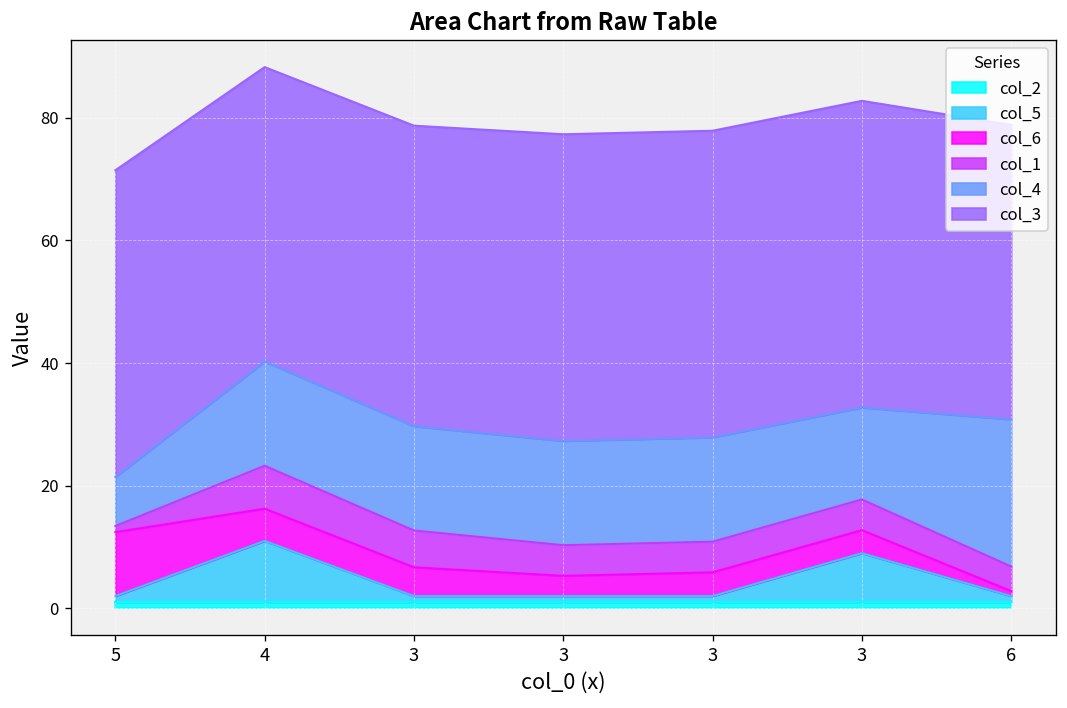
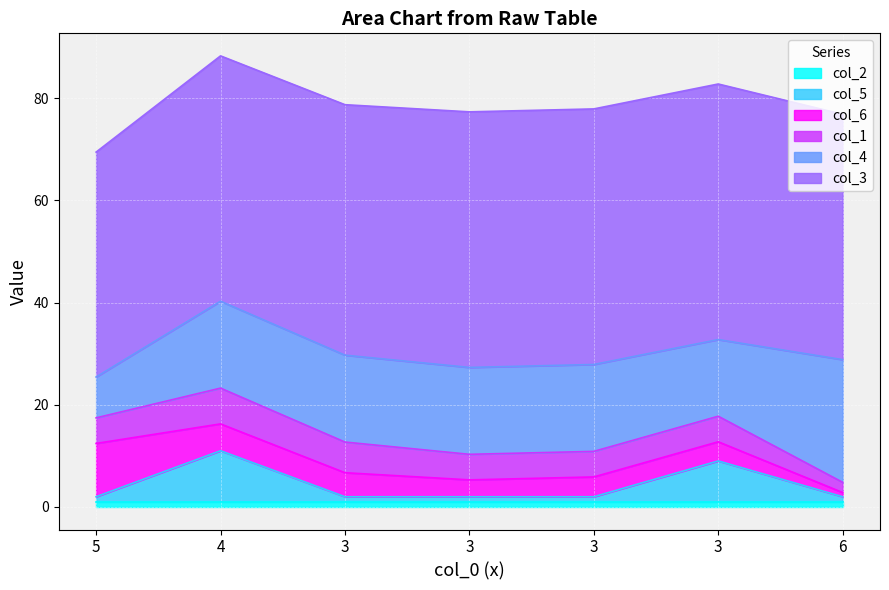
  {
    "col_2": {
      "5": 1,
      "4": 1,
      "6": 1
    },
    "col_5": {
      "5": 1,
      "4": 10,
      "6": 1
    },
    "col_6": {
      "5": 10,
      "4": 5,
      "6": 1
    },
    "col_1": {
-     "5": 1,
+     "5": 5,
      "4": 7,
-     "6": 4
+     "6": 2
    },
    "col_4": {
      "5": 8,
      "4": 17,
      "6": 24
    },
    "col_3": {
-     "5": 50,
+     "5": 44,
      "4": 48
    }
  }
